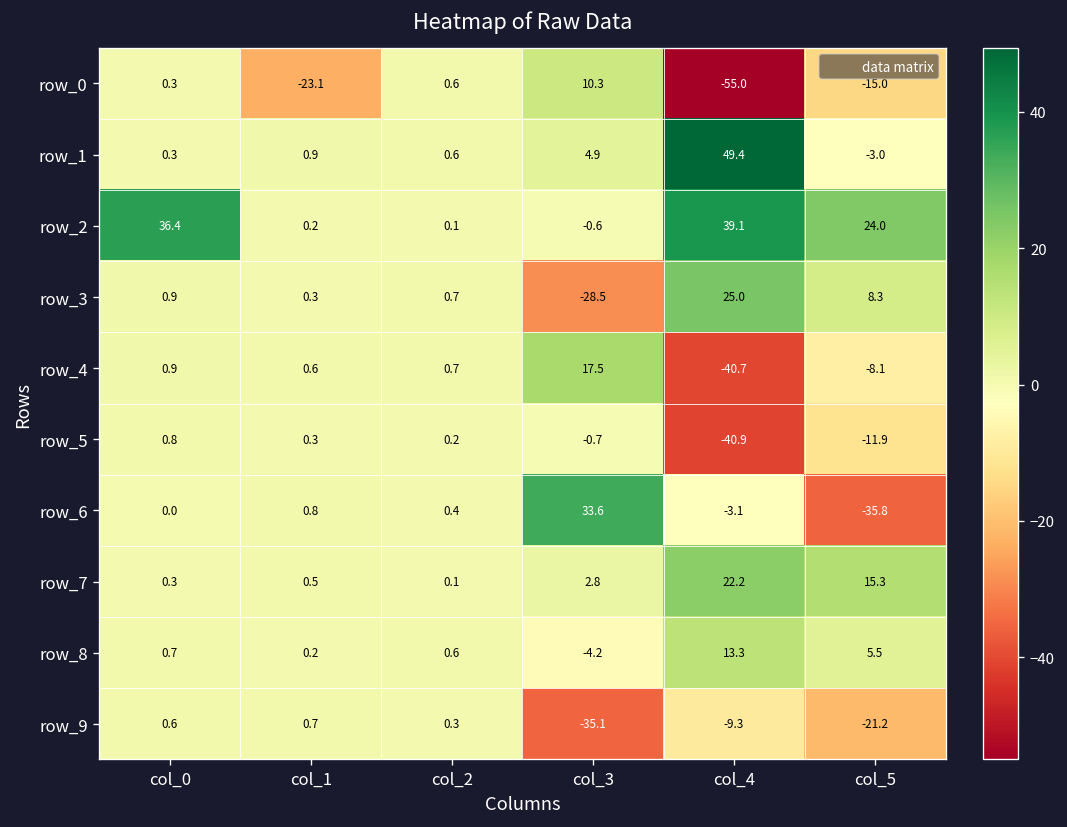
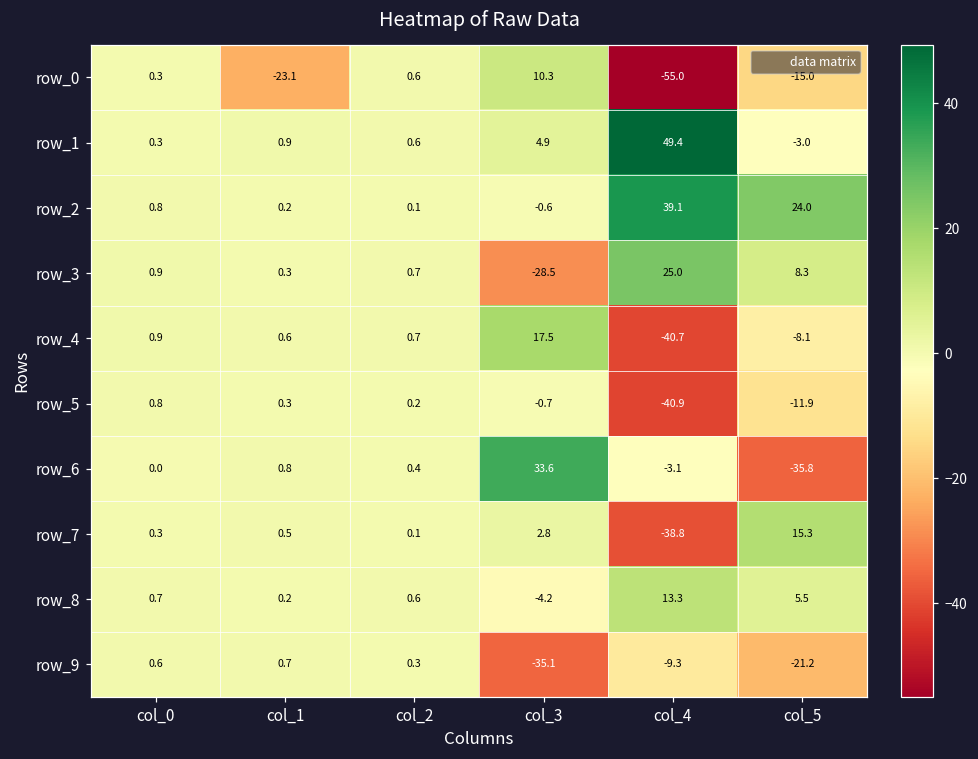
  {
    "row_0": {
      "col_0": 0.3,
      "col_1": -23.1,
      "col_2": 0.6,
      "col_3": 10.3,
      "col_4": -55.0,
      "col_5": -15.0
    },
    "row_1": {
      "col_0": 0.3,
      "col_1": 0.9,
      "col_2": 0.6,
      "col_3": 4.9,
      "col_4": 49.4,
      "col_5": -3.0
    },
    "row_2": {
-     "col_0": 36.4,
+     "col_0": 0.8,
      "col_1": 0.2,
      "col_2": 0.1,
      "col_3": -0.6,
      "col_4": 39.1,
      "col_5": 24.0
    },
    "row_3": {
      "col_0": 0.9,
      "col_1": 0.3,
      "col_2": 0.7,
      "col_3": -28.5,
      "col_4": 25.0,
      "col_5": 8.3
    },
    "row_4": {
      "col_0": 0.9,
      "col_1": 0.6,
      "col_2": 0.7,
      "col_3": 17.5,
      "col_4": -40.7,
      "col_5": -8.1
    },
    "row_5": {
      "col_0": 0.8,
      "col_1": 0.3,
      "col_2": 0.2,
      "col_3": -0.7,
      "col_4": -40.9,
      "col_5": -11.9
    },
    "row_6": {
      "col_0": 0.0,
      "col_1": 0.8,
      "col_2": 0.4,
      "col_3": 33.6,
      "col_4": -3.1,
      "col_5": -35.8
    },
    "row_7": {
      "col_0": 0.3,
      "col_1": 0.5,
      "col_2": 0.1,
      "col_3": 2.8,
-     "col_4": 22.2,
+     "col_4": -38.8,
      "col_5": 15.3
    },
    "row_8": {
      "col_0": 0.7,
      "col_1": 0.2,
      "col_2": 0.6,
      "col_3": -4.2,
      "col_4": 13.3,
      "col_5": 5.5
    },
    "row_9": {
      "col_0": 0.6,
      "col_1": 0.7,
      "col_2": 0.3,
      "col_3": -35.1,
      "col_4": -9.3,
      "col_5": -21.2
    }
  }
